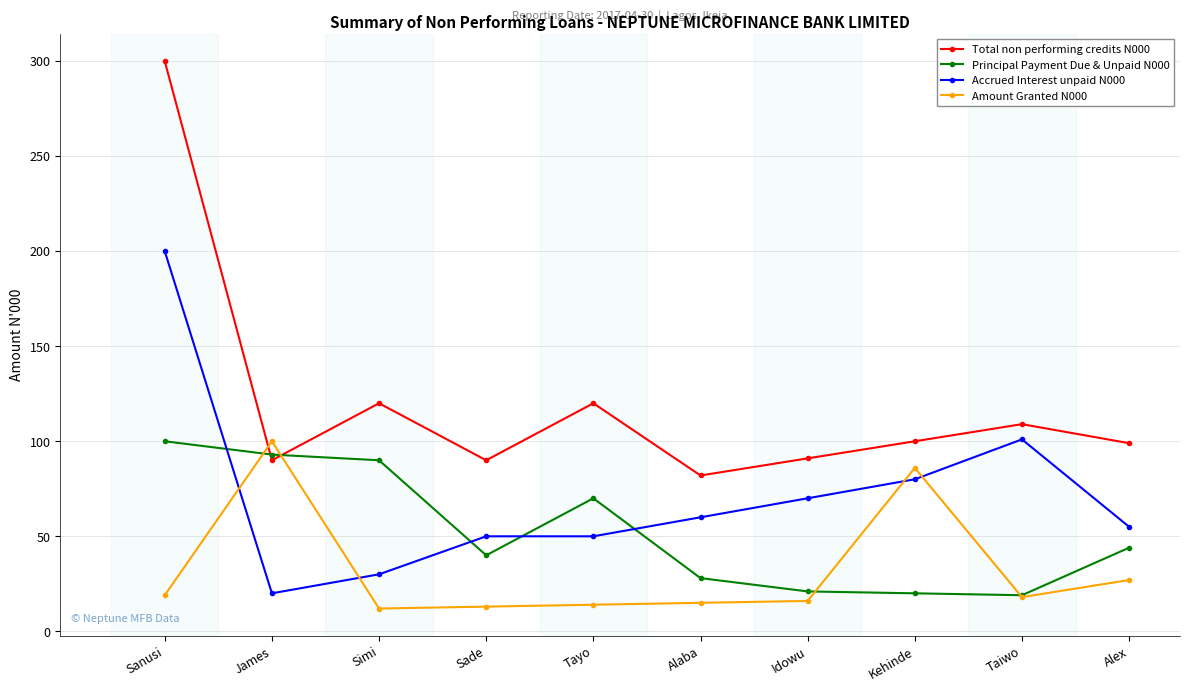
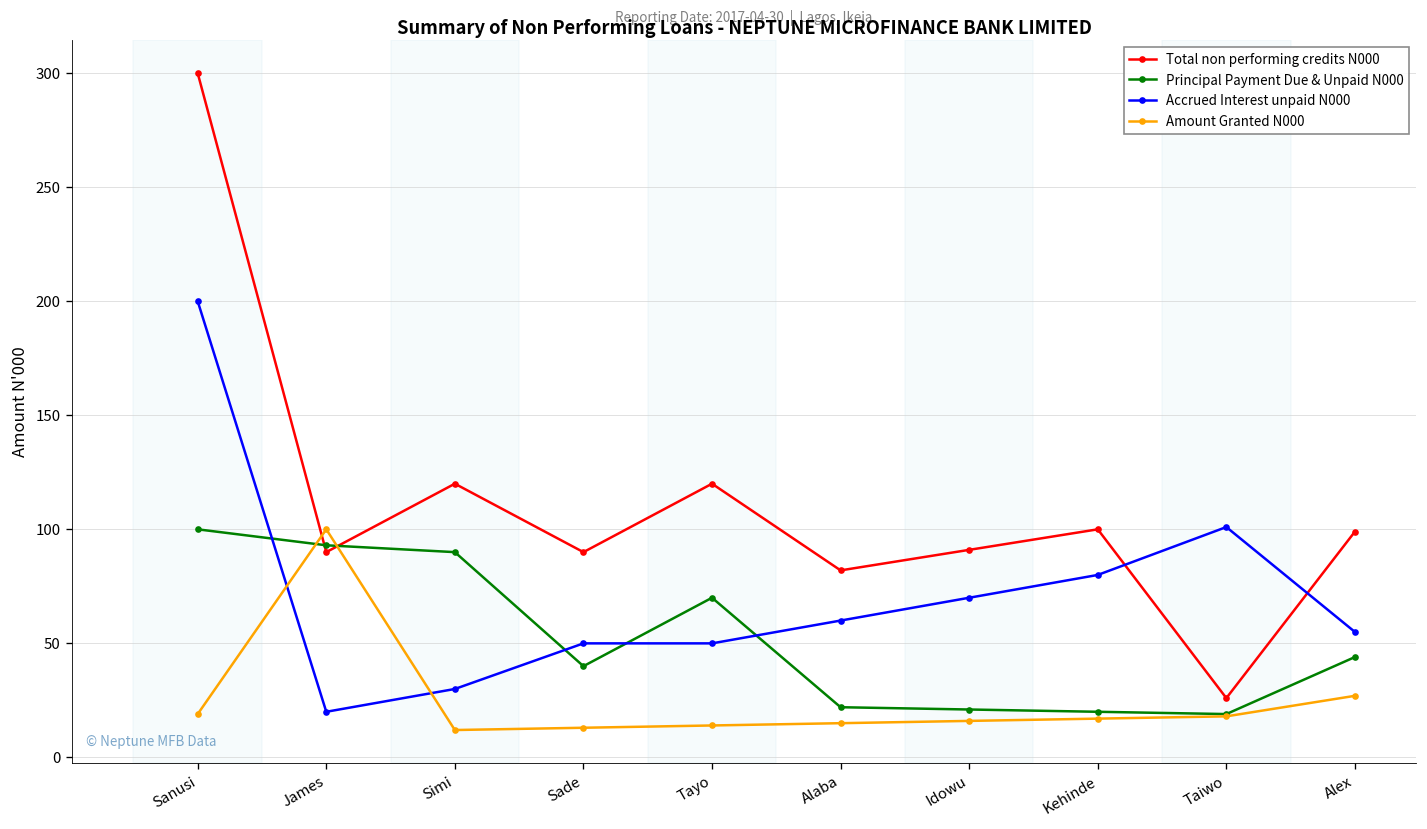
  {
    "Total non performing credits N000": {
      "Sanusi": 300,
      "James": 90,
      "Simi": 120,
      "Sade": 90,
      "Tayo": 120,
      "Alaba": 82,
      "Idowu": 91,
      "Kehinde": 100,
-     "Taiwo": 109,
+     "Taiwo": 26,
      "Alex": 99
    },
    "Principal Payment Due & Unpaid N000": {
      "Sanusi": 100,
      "James": 93,
      "Simi": 90,
      "Sade": 40,
      "Tayo": 70,
-     "Alaba": 28,
+     "Alaba": 22,
      "Idowu": 21,
      "Kehinde": 20,
      "Alex": 44
    },
    "Accrued Interest unpaid N000": {
      "Sanusi": 200,
      "James": 20,
      "Simi": 30,
      "Sade": 50,
      "Tayo": 50,
      "Alaba": 60,
      "Idowu": 70,
      "Kehinde": 80,
      "Taiwo": 101,
      "Alex": 55
    },
    "Amount Granted N000": {
      "Sanusi": 19,
      "James": 100,
      "Simi": 12,
      "Sade": 13,
      "Tayo": 14,
      "Alaba": 15,
      "Idowu": 16,
-     "Kehinde": 86,
+     "Kehinde": 17,
      "Alex": 27
    }
  }
